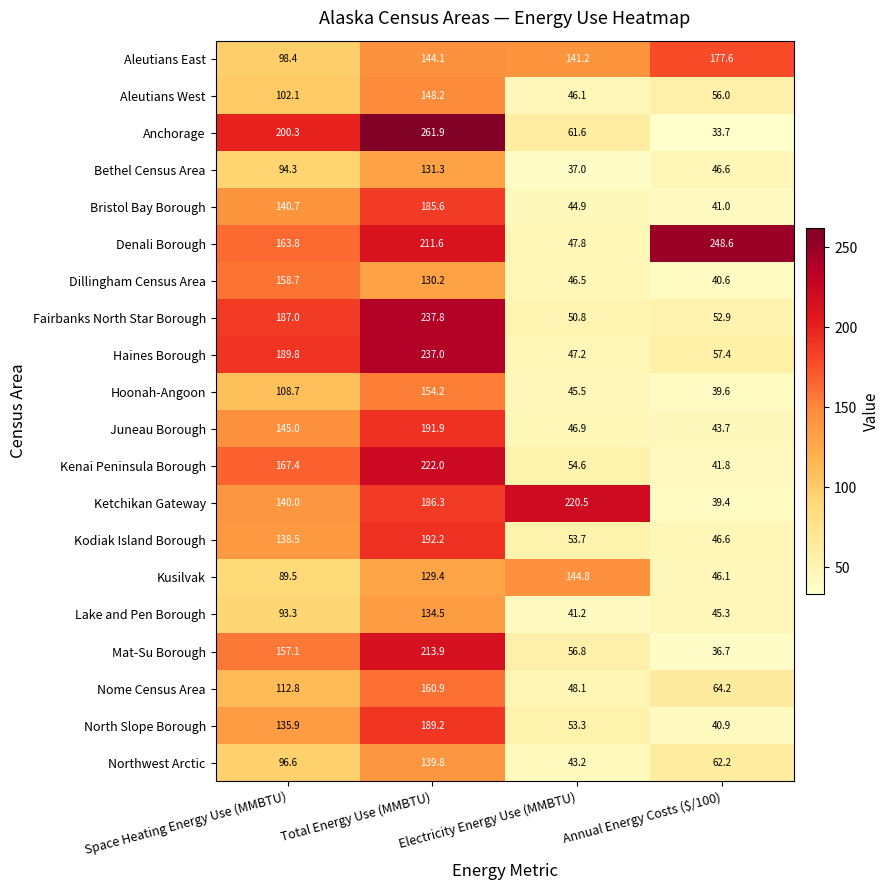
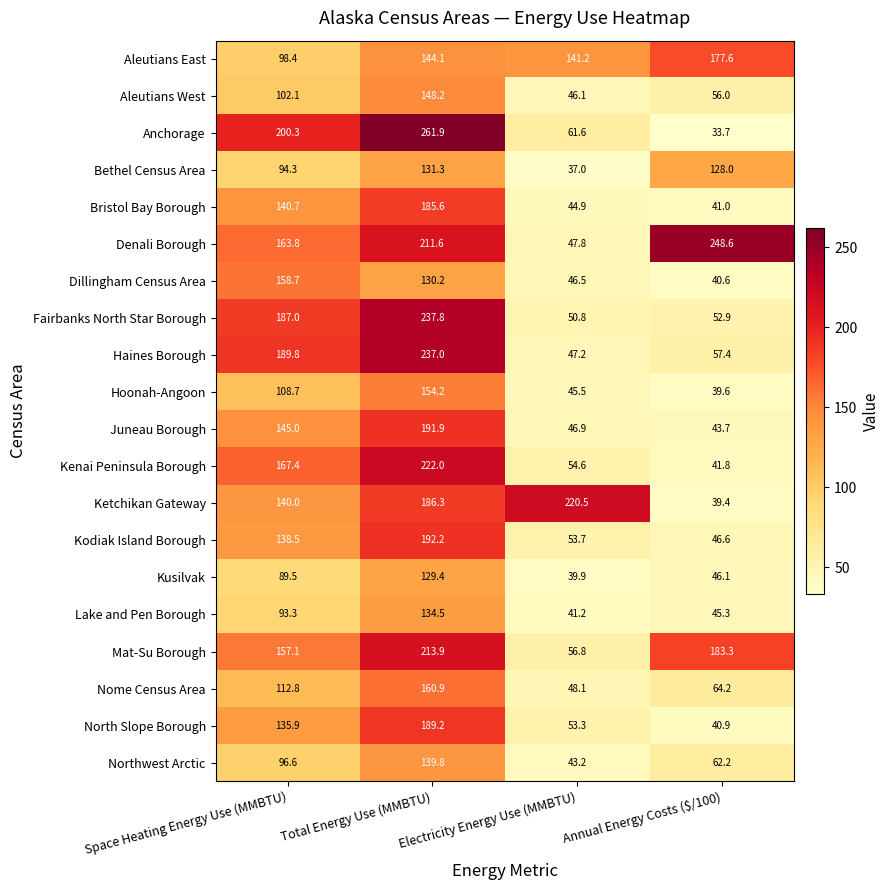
  {
    "Aleutians East": {
      "Space Heating Energy Use (MMBTU)": 98.4,
      "Total Energy Use (MMBTU)": 144.1,
      "Electricity Energy Use (MMBTU)": 141.2,
      "Annual Energy Costs ($/100)": 177.6
    },
    "Aleutians West": {
      "Space Heating Energy Use (MMBTU)": 102.1,
      "Total Energy Use (MMBTU)": 148.2,
      "Electricity Energy Use (MMBTU)": 46.1,
      "Annual Energy Costs ($/100)": 56.0
    },
    "Anchorage": {
      "Space Heating Energy Use (MMBTU)": 200.3,
      "Total Energy Use (MMBTU)": 261.9,
      "Electricity Energy Use (MMBTU)": 61.6,
      "Annual Energy Costs ($/100)": 33.7
    },
    "Bethel Census Area": {
      "Space Heating Energy Use (MMBTU)": 94.3,
      "Total Energy Use (MMBTU)": 131.3,
      "Electricity Energy Use (MMBTU)": 37.0,
-     "Annual Energy Costs ($/100)": 46.6
+     "Annual Energy Costs ($/100)": 128.0
    },
    "Bristol Bay Borough": {
      "Space Heating Energy Use (MMBTU)": 140.7,
      "Total Energy Use (MMBTU)": 185.6,
      "Electricity Energy Use (MMBTU)": 44.9,
      "Annual Energy Costs ($/100)": 41.0
    },
    "Denali Borough": {
      "Space Heating Energy Use (MMBTU)": 163.8,
      "Total Energy Use (MMBTU)": 211.6,
      "Electricity Energy Use (MMBTU)": 47.8,
      "Annual Energy Costs ($/100)": 248.6
    },
    "Dillingham Census Area": {
      "Space Heating Energy Use (MMBTU)": 158.7,
      "Total Energy Use (MMBTU)": 130.2,
      "Electricity Energy Use (MMBTU)": 46.5,
      "Annual Energy Costs ($/100)": 40.6
    },
    "Fairbanks North Star Borough": {
      "Space Heating Energy Use (MMBTU)": 187.0,
      "Total Energy Use (MMBTU)": 237.8,
      "Electricity Energy Use (MMBTU)": 50.8,
      "Annual Energy Costs ($/100)": 52.9
    },
    "Haines Borough": {
      "Space Heating Energy Use (MMBTU)": 189.8,
      "Total Energy Use (MMBTU)": 237.0,
      "Electricity Energy Use (MMBTU)": 47.2,
      "Annual Energy Costs ($/100)": 57.4
    },
    "Hoonah-Angoon": {
      "Space Heating Energy Use (MMBTU)": 108.7,
      "Total Energy Use (MMBTU)": 154.2,
      "Electricity Energy Use (MMBTU)": 45.5,
      "Annual Energy Costs ($/100)": 39.6
    },
    "Juneau Borough": {
      "Space Heating Energy Use (MMBTU)": 145.0,
      "Total Energy Use (MMBTU)": 191.9,
      "Electricity Energy Use (MMBTU)": 46.9,
      "Annual Energy Costs ($/100)": 43.7
    },
    "Kenai Peninsula Borough": {
      "Space Heating Energy Use (MMBTU)": 167.4,
      "Total Energy Use (MMBTU)": 222.0,
      "Electricity Energy Use (MMBTU)": 54.6,
      "Annual Energy Costs ($/100)": 41.8
    },
    "Ketchikan Gateway": {
      "Space Heating Energy Use (MMBTU)": 140.0,
      "Total Energy Use (MMBTU)": 186.3,
      "Electricity Energy Use (MMBTU)": 220.5,
      "Annual Energy Costs ($/100)": 39.4
    },
    "Kodiak Island Borough": {
      "Space Heating Energy Use (MMBTU)": 138.5,
      "Total Energy Use (MMBTU)": 192.2,
      "Electricity Energy Use (MMBTU)": 53.7,
      "Annual Energy Costs ($/100)": 46.6
    },
    "Kusilvak": {
      "Space Heating Energy Use (MMBTU)": 89.5,
      "Total Energy Use (MMBTU)": 129.4,
-     "Electricity Energy Use (MMBTU)": 144.8,
+     "Electricity Energy Use (MMBTU)": 39.9,
      "Annual Energy Costs ($/100)": 46.1
    },
    "Lake and Pen Borough": {
      "Space Heating Energy Use (MMBTU)": 93.3,
      "Total Energy Use (MMBTU)": 134.5,
      "Electricity Energy Use (MMBTU)": 41.2,
      "Annual Energy Costs ($/100)": 45.3
    },
    "Mat-Su Borough": {
      "Space Heating Energy Use (MMBTU)": 157.1,
      "Total Energy Use (MMBTU)": 213.9,
      "Electricity Energy Use (MMBTU)": 56.8,
-     "Annual Energy Costs ($/100)": 36.7
+     "Annual Energy Costs ($/100)": 183.3
    },
    "Nome Census Area": {
      "Space Heating Energy Use (MMBTU)": 112.8,
      "Total Energy Use (MMBTU)": 160.9,
      "Electricity Energy Use (MMBTU)": 48.1,
      "Annual Energy Costs ($/100)": 64.2
    },
    "North Slope Borough": {
      "Space Heating Energy Use (MMBTU)": 135.9,
      "Total Energy Use (MMBTU)": 189.2,
      "Electricity Energy Use (MMBTU)": 53.3,
      "Annual Energy Costs ($/100)": 40.9
    },
    "Northwest Arctic": {
      "Space Heating Energy Use (MMBTU)": 96.6,
      "Total Energy Use (MMBTU)": 139.8,
      "Electricity Energy Use (MMBTU)": 43.2,
      "Annual Energy Costs ($/100)": 62.2
    }
  }
